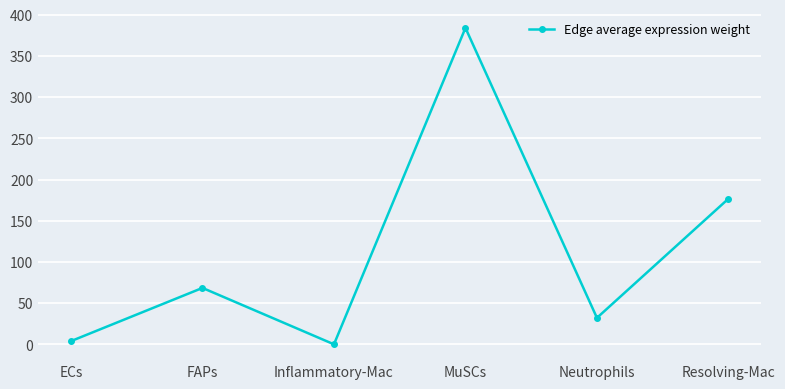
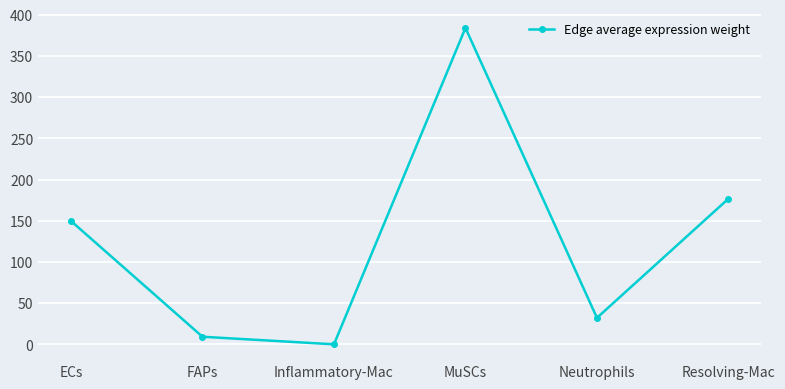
  {
-   "ECs": 0,
-   "FAPs": 70,
+   "ECs": 150,
+   "FAPs": 10,
    "Inflammatory-Mac": 0,
    "MuSCs": 380,
    "Neutrophils": 30,
    "Resolving-Mac": 180
  }
